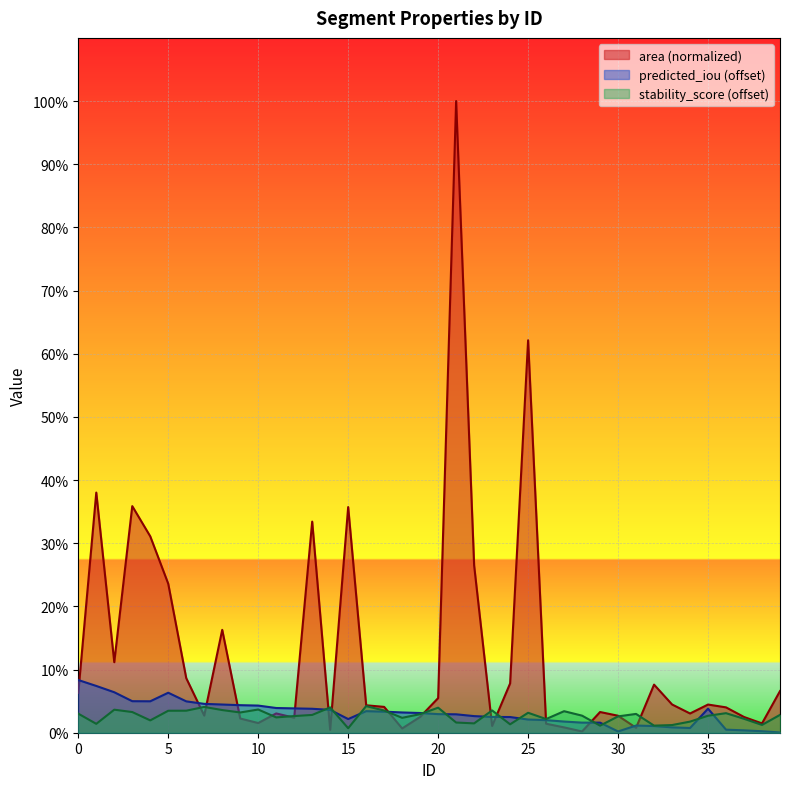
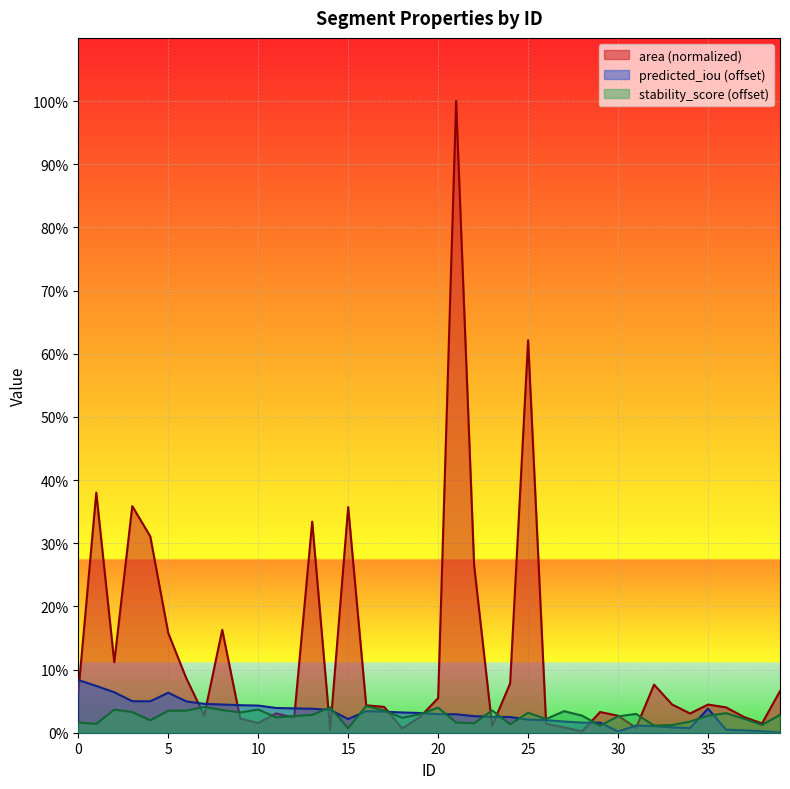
  {
    "area (normalized)": {
      "0": "6%",
-     "5": "24%",
+     "5": "16%",
      "10": "2%",
      "15": "36%",
      "20": "5%",
      "25": "62%",
      "35": "4%"
    },
    "predicted_iou (offset)": {
      "0": "8%",
      "5": "6%",
      "10": "4%",
      "15": "2%",
      "20": "3%",
      "25": "2%",
      "30": "0%",
      "35": "4%"
    },
    "stability_score (offset)": {
-     "0": "3%",
+     "0": "2%",
      "5": "3%",
      "10": "4%",
      "15": "1%",
      "20": "4%",
      "25": "3%",
      "35": "3%"
    }
  }
